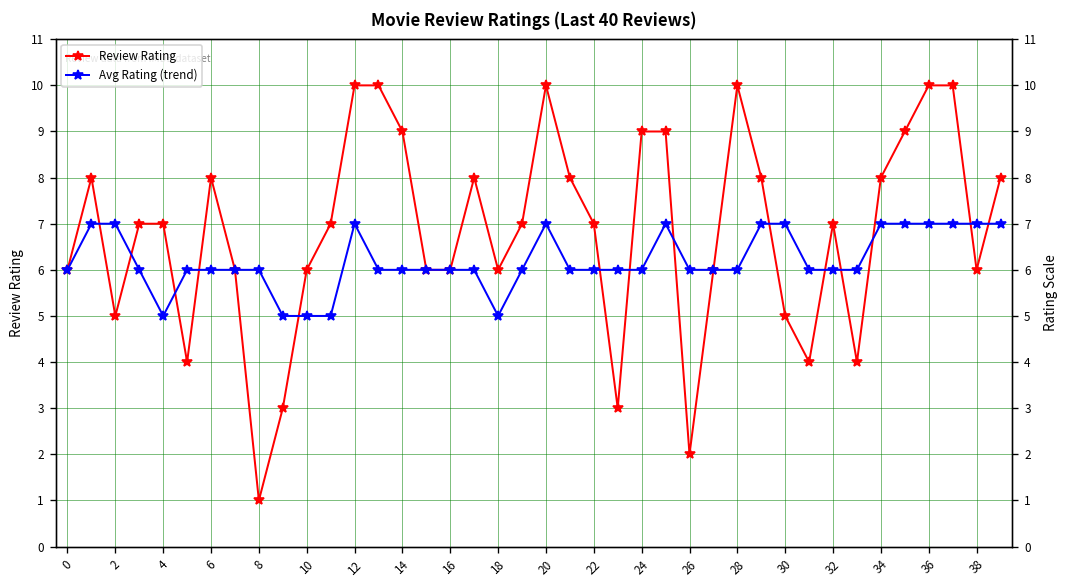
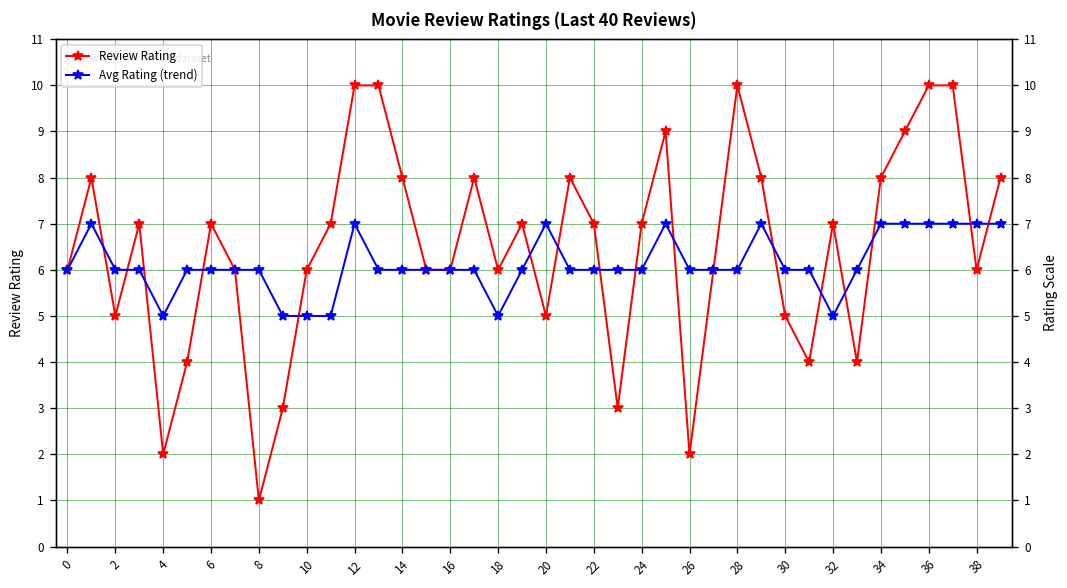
  {
    "Review Rating": {
      "2": 5,
-     "4": 7,
-     "6": 8,
+     "4": 2,
+     "6": 7,
      "8": 1,
      "10": 6,
      "12": 10,
-     "14": 9,
+     "14": 8,
      "18": 6,
-     "20": 10,
+     "20": 5,
      "22": 7,
-     "24": 9,
+     "24": 7,
      "26": 2,
      "28": 10,
      "30": 5,
      "32": 7,
      "34": 8,
      "36": 10,
      "38": 6
    },
    "Avg Rating (trend)": {
-     "2": 7,
+     "2": 6,
      "4": 5,
      "6": 6,
      "8": 6,
      "10": 5,
      "12": 7,
      "14": 6,
      "18": 5,
      "20": 7,
      "22": 6,
      "24": 6,
      "26": 6,
      "28": 6,
-     "30": 7,
-     "32": 6,
+     "30": 6,
+     "32": 5,
      "34": 7,
      "36": 7,
      "38": 7
    }
  }
